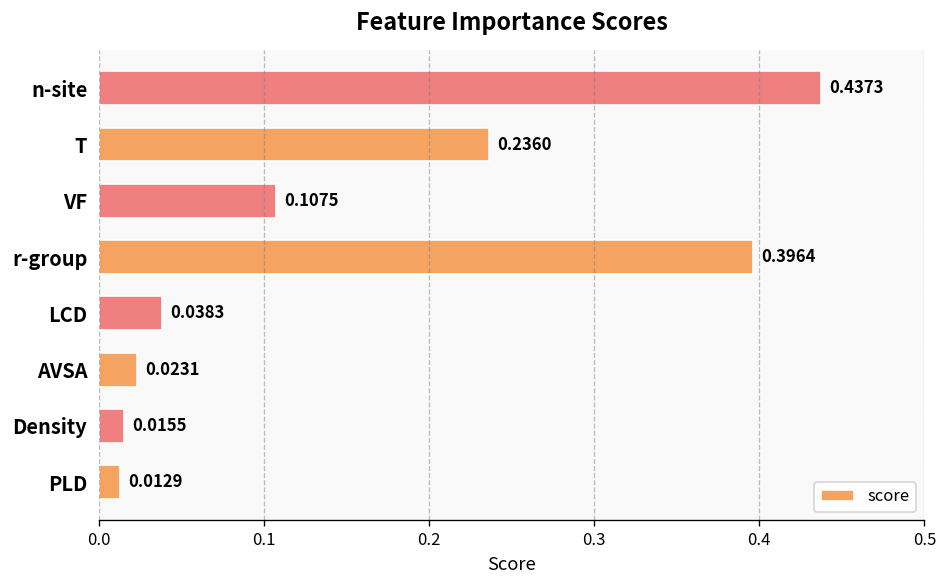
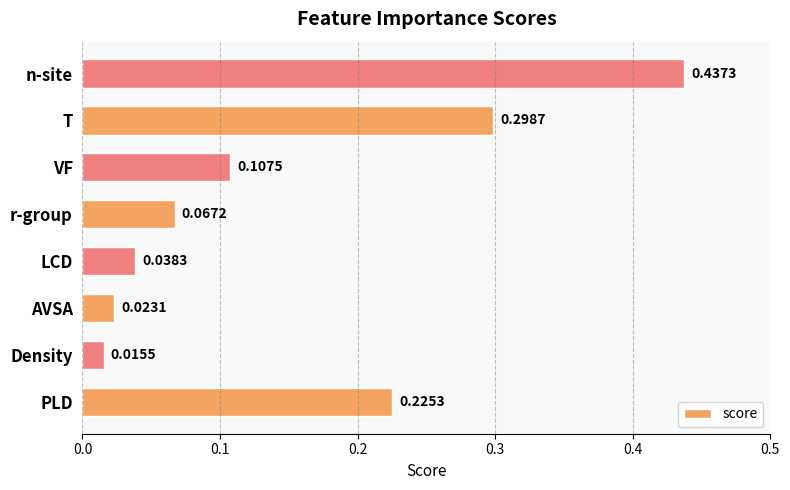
  {
    "n-site": 0.4373,
-   "T": 0.2360,
+   "T": 0.2987,
    "VF": 0.1075,
-   "r-group": 0.3964,
+   "r-group": 0.0672,
    "LCD": 0.0383,
    "AVSA": 0.0231,
    "Density": 0.0155,
-   "PLD": 0.0129
+   "PLD": 0.2253
  }
